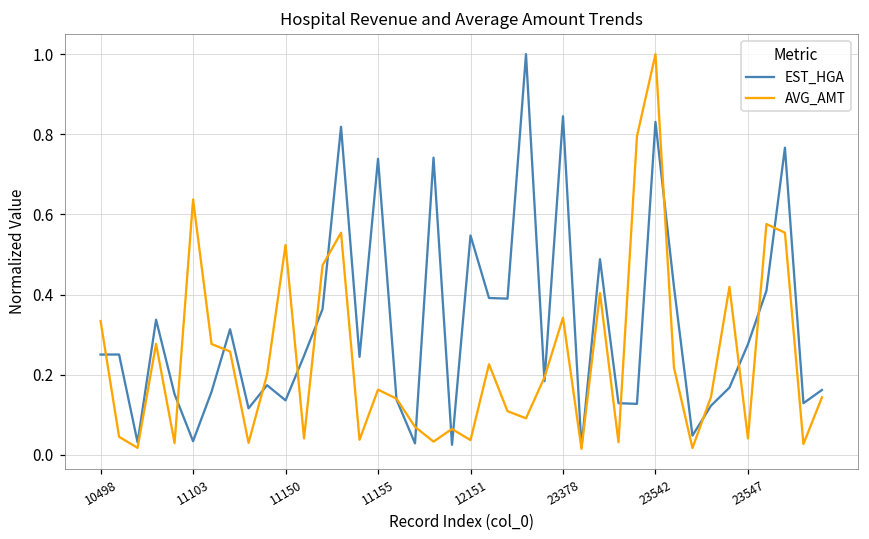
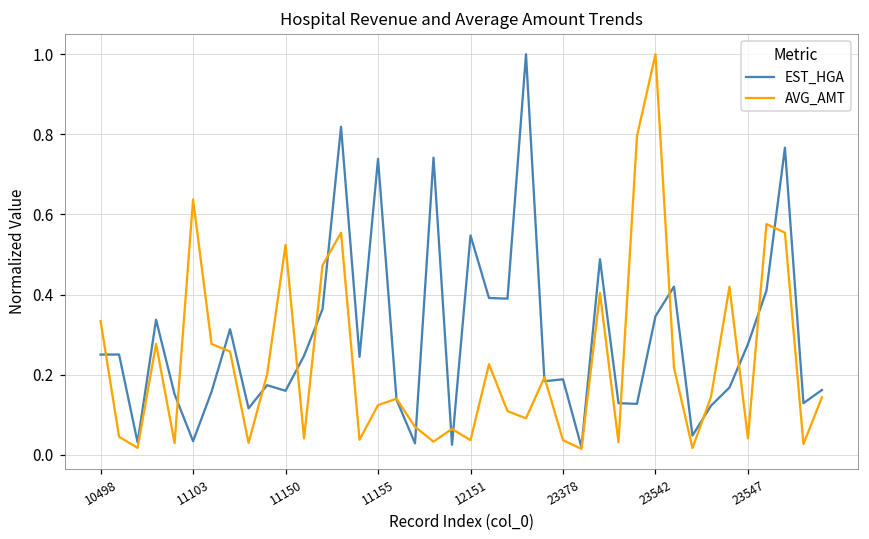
  {
    "EST_HGA": {
      "10498": 0.25,
      "11103": 0.03,
-     "11150": 0.14,
+     "11150": 0.16,
      "11155": 0.74,
      "12151": 0.55,
-     "23378": 0.85,
-     "23542": 0.83,
+     "23378": 0.19,
+     "23542": 0.35,
      "23547": 0.28
    },
    "AVG_AMT": {
      "10498": 0.33,
      "11103": 0.64,
      "11150": 0.52,
-     "11155": 0.16,
+     "11155": 0.12,
      "12151": 0.04,
-     "23378": 0.34,
+     "23378": 0.04,
      "23542": 1.00,
      "23547": 0.04
    }
  }
